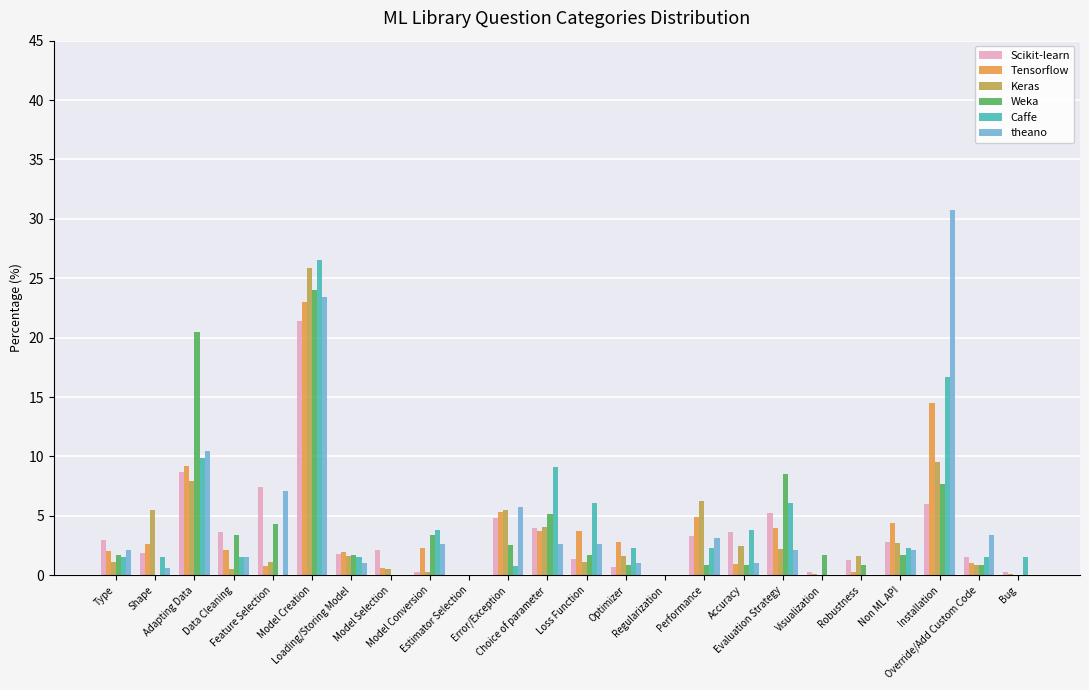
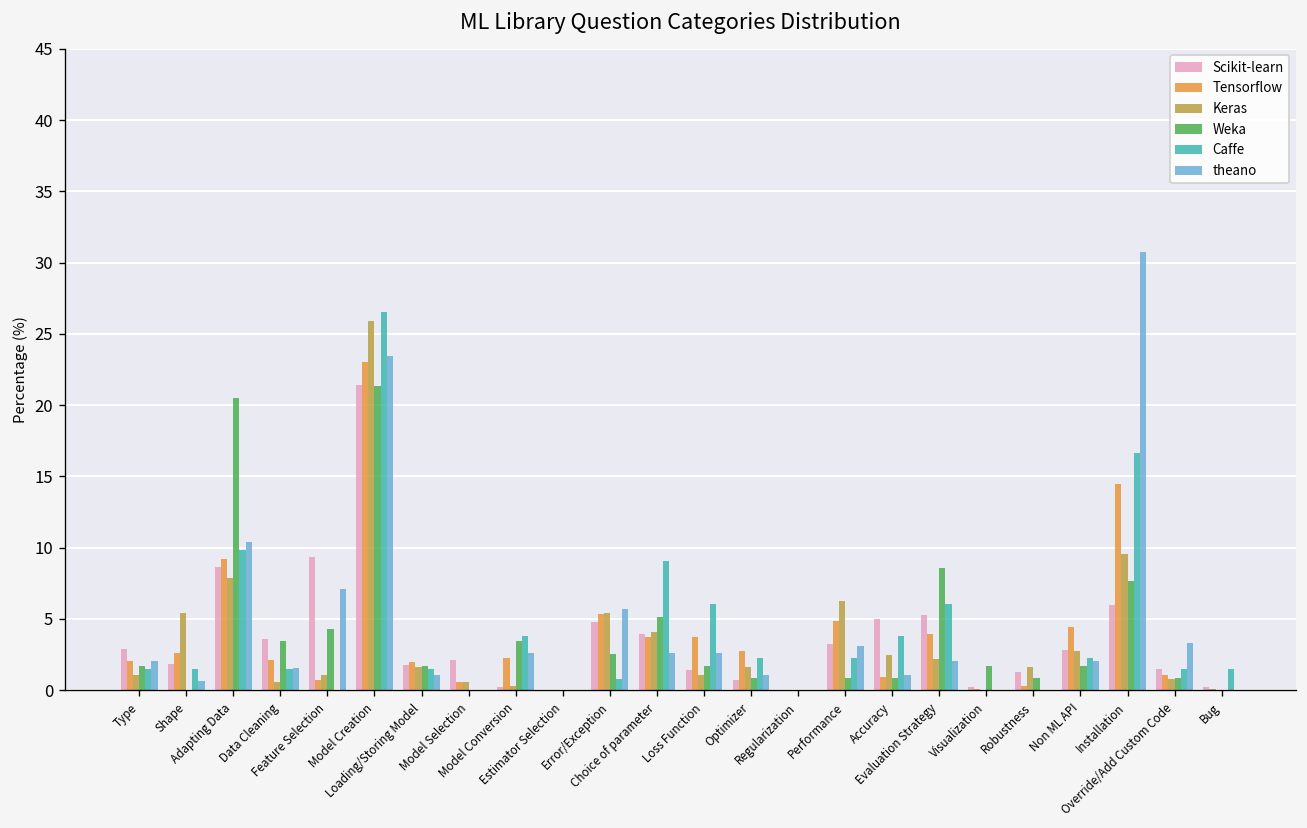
  {
    "Scikit-learn": {
      "Type": 2.9,
      "Shape": 1.9,
      "Adapting Data": 8.6,
      "Data Cleaning": 3.6,
-     "Feature Selection": 7.4,
+     "Feature Selection": 9.3,
      "Model Creation": 21.4,
      "Loading/Storing Model": 1.8,
      "Model Selection": 2.1,
      "Model Conversion": 0.2,
      "Estimator Selection": 0.0,
      "Error/Exception": 4.8,
      "Choice of parameter": 4.0,
      "Loss Function": 1.4,
      "Optimizer": 0.7,
      "Regularization": 0.0,
      "Performance": 3.3,
-     "Accuracy": 3.6,
+     "Accuracy": 5.0,
      "Evaluation Strategy": 5.3,
      "Visualization": 0.2,
      "Robustness": 1.3,
      "Non ML API": 2.8,
      "Installation": 6.0,
      "Override/Add Custom Code": 1.5,
      "Bug": 0.2
    },
    "Weka": {
      "Type": 1.7,
      "Shape": 0.0,
      "Adapting Data": 20.5,
      "Data Cleaning": 3.4,
      "Feature Selection": 4.3,
-     "Model Creation": 24.0,
+     "Model Creation": 21.4,
      "Loading/Storing Model": 1.7,
      "Model Selection": 0.0,
      "Model Conversion": 3.4,
      "Estimator Selection": 0.0,
      "Error/Exception": 2.6,
      "Choice of parameter": 5.1,
      "Loss Function": 1.7,
      "Optimizer": 0.9,
      "Regularization": 0.0,
      "Performance": 0.9,
      "Accuracy": 0.9,
      "Evaluation Strategy": 8.5,
      "Visualization": 1.7,
      "Robustness": 0.9,
      "Non ML API": 1.7,
      "Installation": 7.7,
      "Override/Add Custom Code": 0.9,
      "Bug": 0.0
    },
    "Caffe": {
      "Type": 1.5,
      "Shape": 1.5,
      "Adapting Data": 9.8,
      "Data Cleaning": 1.5,
      "Feature Selection": 0.0,
      "Model Creation": 26.5,
      "Loading/Storing Model": 1.5,
      "Model Selection": 0.0,
      "Model Conversion": 3.8,
      "Estimator Selection": 0.0,
      "Error/Exception": 0.8,
      "Choice of parameter": 9.1,
      "Loss Function": 6.1,
      "Optimizer": 2.3,
      "Regularization": 0.0,
      "Performance": 2.3,
      "Accuracy": 3.8,
      "Evaluation Strategy": 6.1,
      "Visualization": 0.0,
      "Robustness": 0.0,
      "Non ML API": 2.3,
      "Installation": 16.7,
      "Override/Add Custom Code": 1.5,
      "Bug": 1.5
    },
    "theano": {
      "Type": 2.1,
      "Shape": 0.6,
      "Adapting Data": 10.4,
      "Data Cleaning": 1.6,
      "Feature Selection": 7.1,
      "Model Creation": 23.4,
      "Loading/Storing Model": 1.0,
      "Model Selection": 0.0,
      "Model Conversion": 2.6,
      "Estimator Selection": 0.0,
      "Error/Exception": 5.7,
      "Choice of parameter": 2.6,
      "Loss Function": 2.6,
      "Optimizer": 1.0,
      "Regularization": 0.0,
      "Performance": 3.1,
      "Accuracy": 1.0,
      "Evaluation Strategy": 2.1,
      "Visualization": 0.0,
      "Robustness": 0.0,
      "Non ML API": 2.1,
      "Installation": 30.7,
      "Override/Add Custom Code": 3.3,
      "Bug": 0.0
    }
  }
